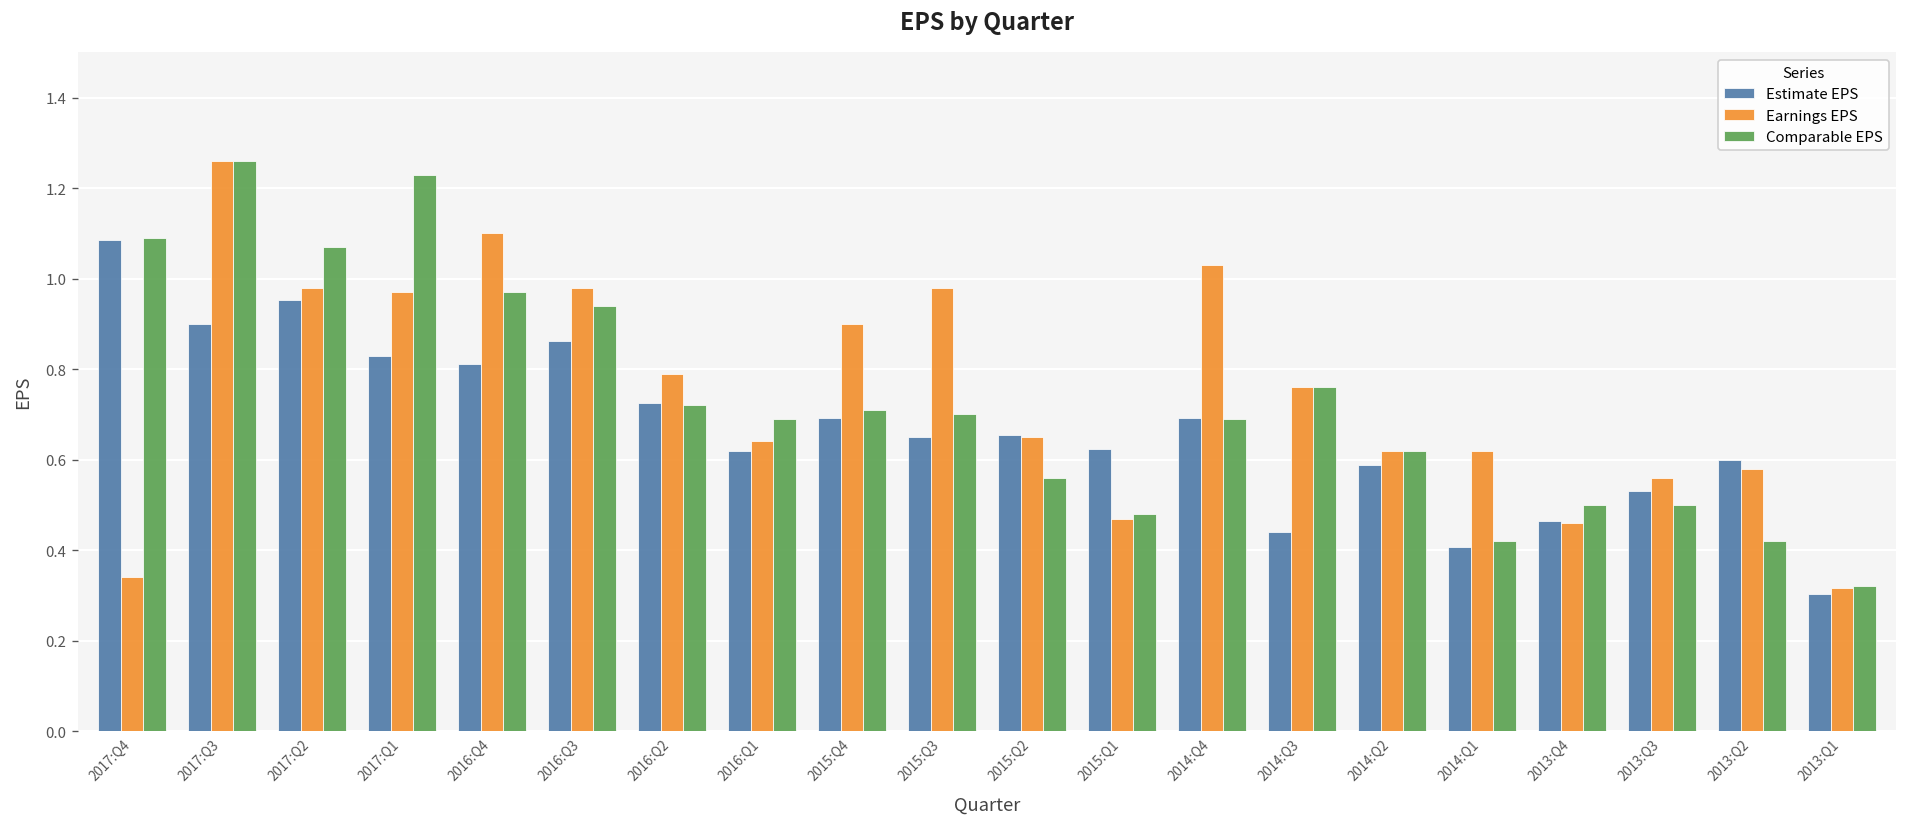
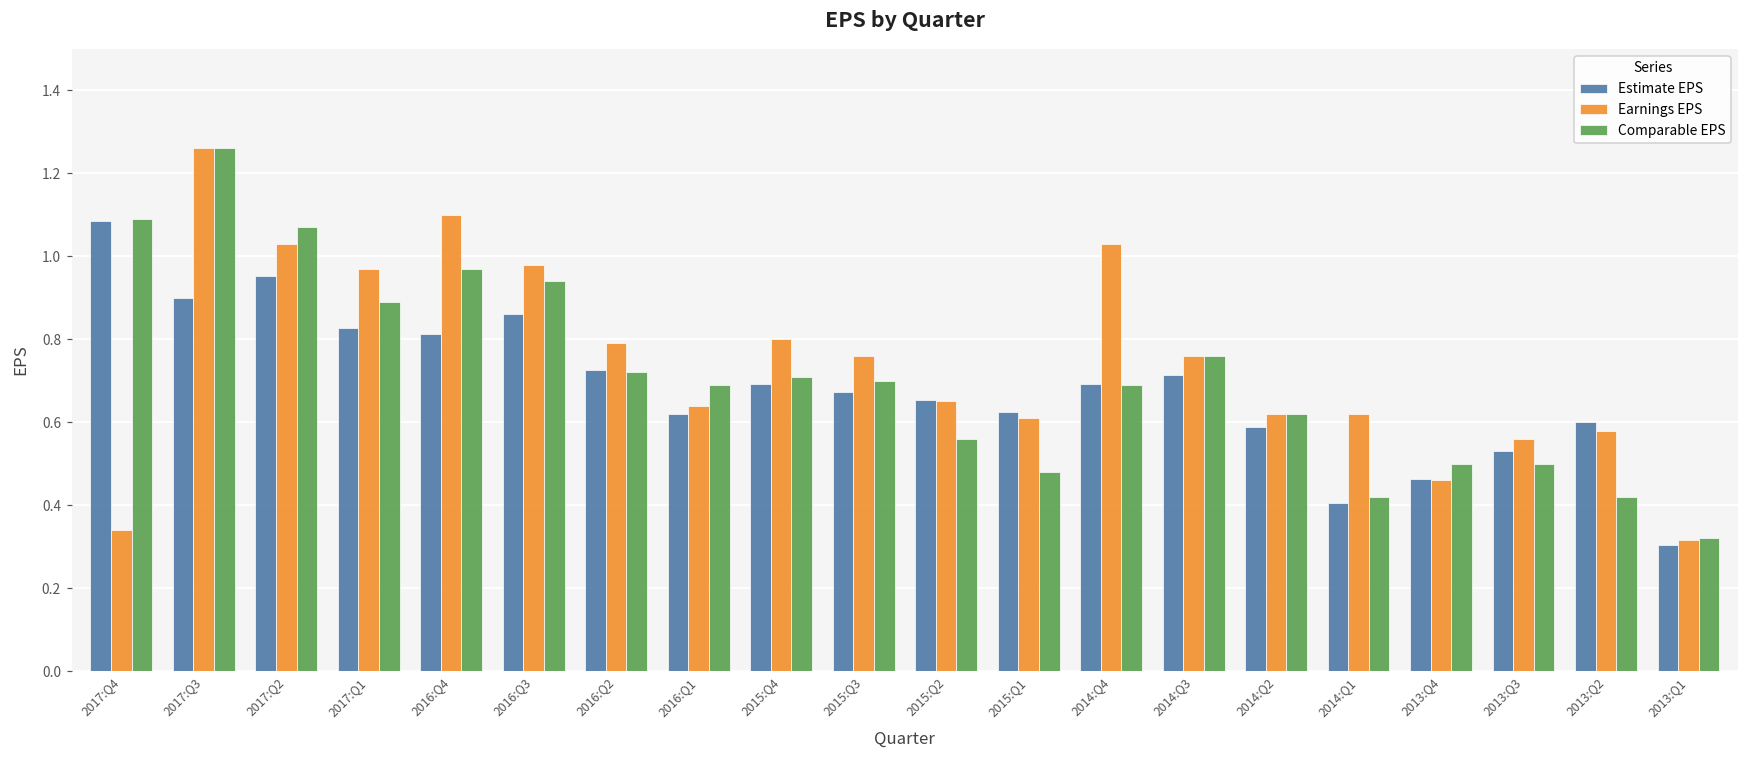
  {
    "Estimate EPS": {
      "2017:Q4": 1.09,
      "2017:Q3": 0.90,
      "2017:Q2": 0.95,
      "2017:Q1": 0.83,
      "2016:Q4": 0.81,
      "2016:Q3": 0.86,
      "2016:Q2": 0.73,
      "2016:Q1": 0.62,
      "2015:Q4": 0.69,
-     "2015:Q3": 0.65,
+     "2015:Q3": 0.67,
      "2015:Q2": 0.65,
      "2015:Q1": 0.62,
      "2014:Q4": 0.69,
-     "2014:Q3": 0.44,
+     "2014:Q3": 0.71,
      "2014:Q2": 0.59,
      "2014:Q1": 0.41,
      "2013:Q4": 0.46,
      "2013:Q3": 0.53,
      "2013:Q2": 0.60,
      "2013:Q1": 0.30
    },
    "Earnings EPS": {
      "2017:Q4": 0.34,
      "2017:Q3": 1.26,
-     "2017:Q2": 0.98,
+     "2017:Q2": 1.03,
      "2017:Q1": 0.97,
      "2016:Q4": 1.10,
      "2016:Q3": 0.98,
      "2016:Q2": 0.79,
      "2016:Q1": 0.64,
-     "2015:Q4": 0.9,
-     "2015:Q3": 0.98,
+     "2015:Q4": 0.8,
+     "2015:Q3": 0.76,
      "2015:Q2": 0.65,
-     "2015:Q1": 0.47,
+     "2015:Q1": 0.61,
      "2014:Q4": 1.03,
      "2014:Q3": 0.76,
      "2014:Q2": 0.62,
      "2014:Q1": 0.62,
      "2013:Q4": 0.46,
      "2013:Q3": 0.56,
      "2013:Q2": 0.58,
      "2013:Q1": 0.32
    },
    "Comparable EPS": {
      "2017:Q4": 1.09,
      "2017:Q3": 1.26,
      "2017:Q2": 1.07,
-     "2017:Q1": 1.23,
+     "2017:Q1": 0.89,
      "2016:Q4": 0.97,
      "2016:Q3": 0.94,
      "2016:Q2": 0.72,
      "2016:Q1": 0.69,
      "2015:Q4": 0.71,
      "2015:Q3": 0.70,
      "2015:Q2": 0.56,
      "2015:Q1": 0.48,
      "2014:Q4": 0.69,
      "2014:Q3": 0.76,
      "2014:Q2": 0.62,
      "2014:Q1": 0.42,
      "2013:Q4": 0.50,
      "2013:Q3": 0.50,
      "2013:Q2": 0.42,
      "2013:Q1": 0.32
    }
  }
